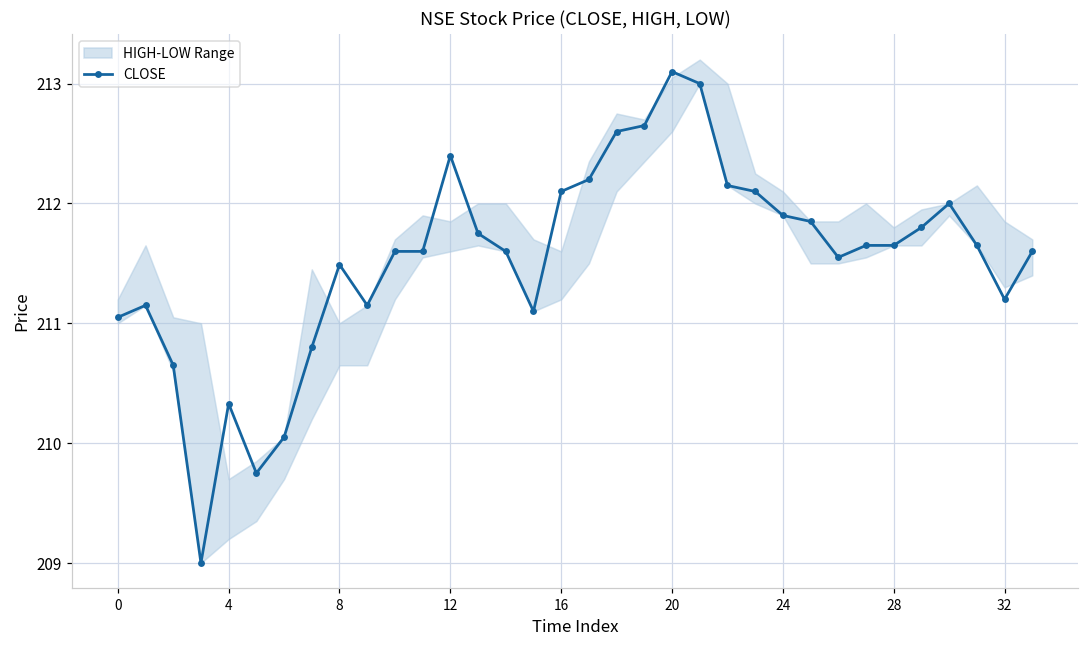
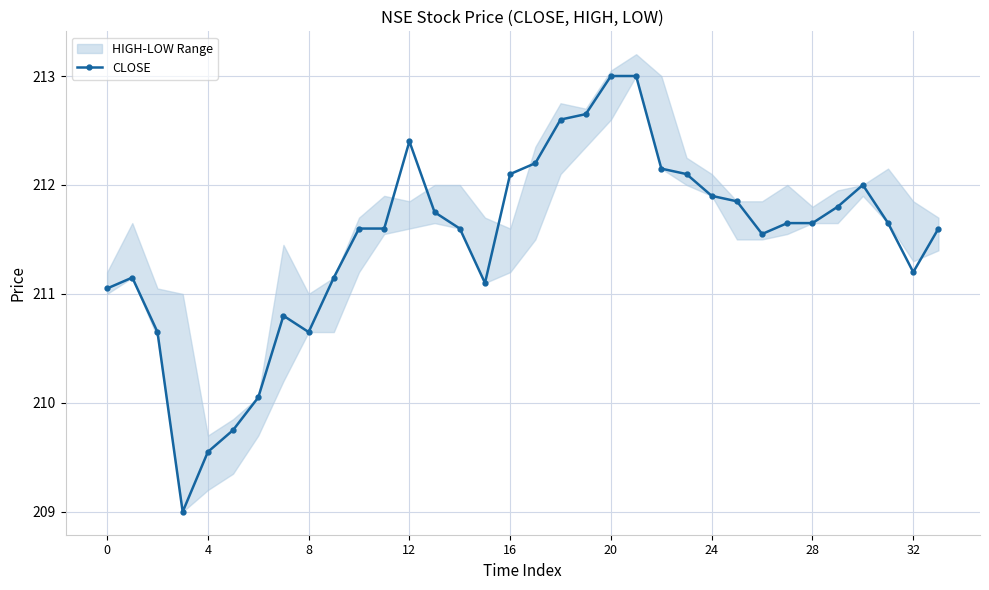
  {
    "CLOSE": {
      "0": 211.05,
-     "4": 210.33,
-     "8": 211.49,
+     "4": 209.55,
+     "8": 210.65,
      "12": 212.40,
      "16": 212.10,
-     "20": 213.1,
+     "20": 213.0,
      "24": 211.90,
      "28": 211.65,
      "32": 211.20
    }
  }
